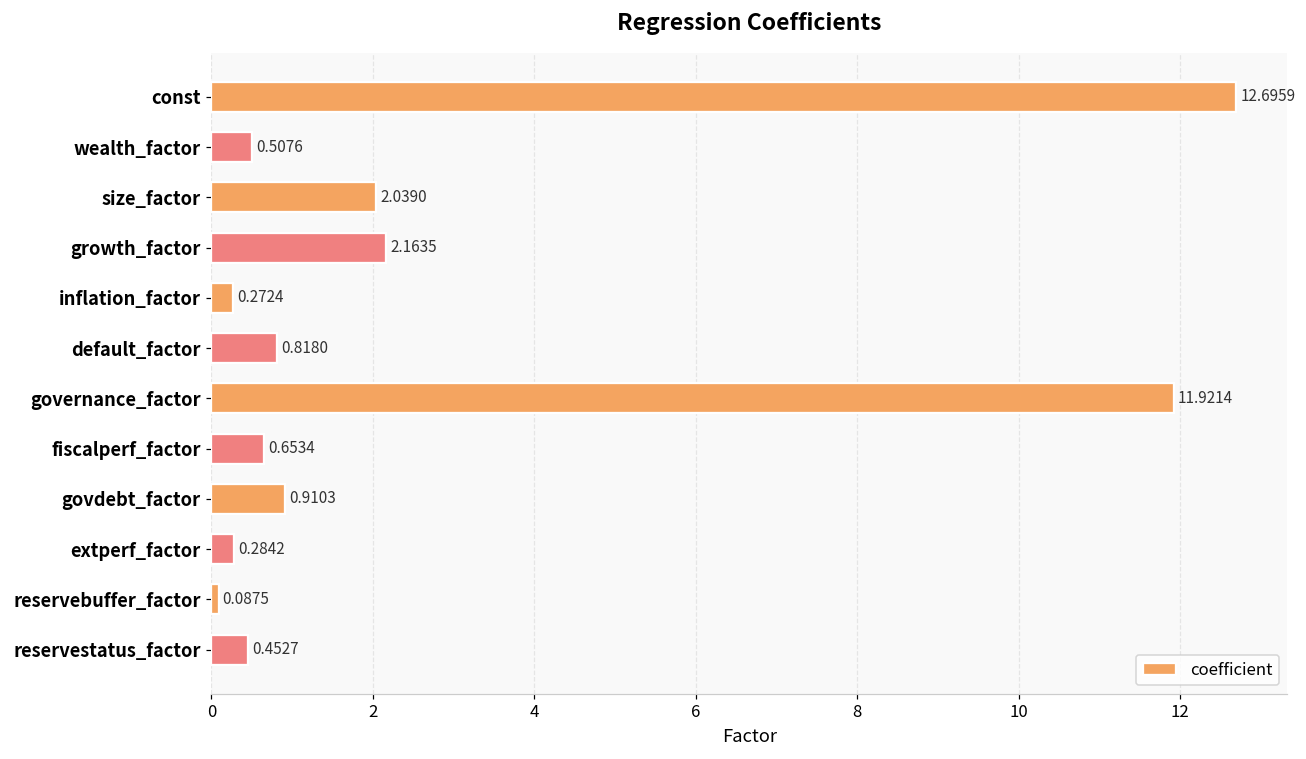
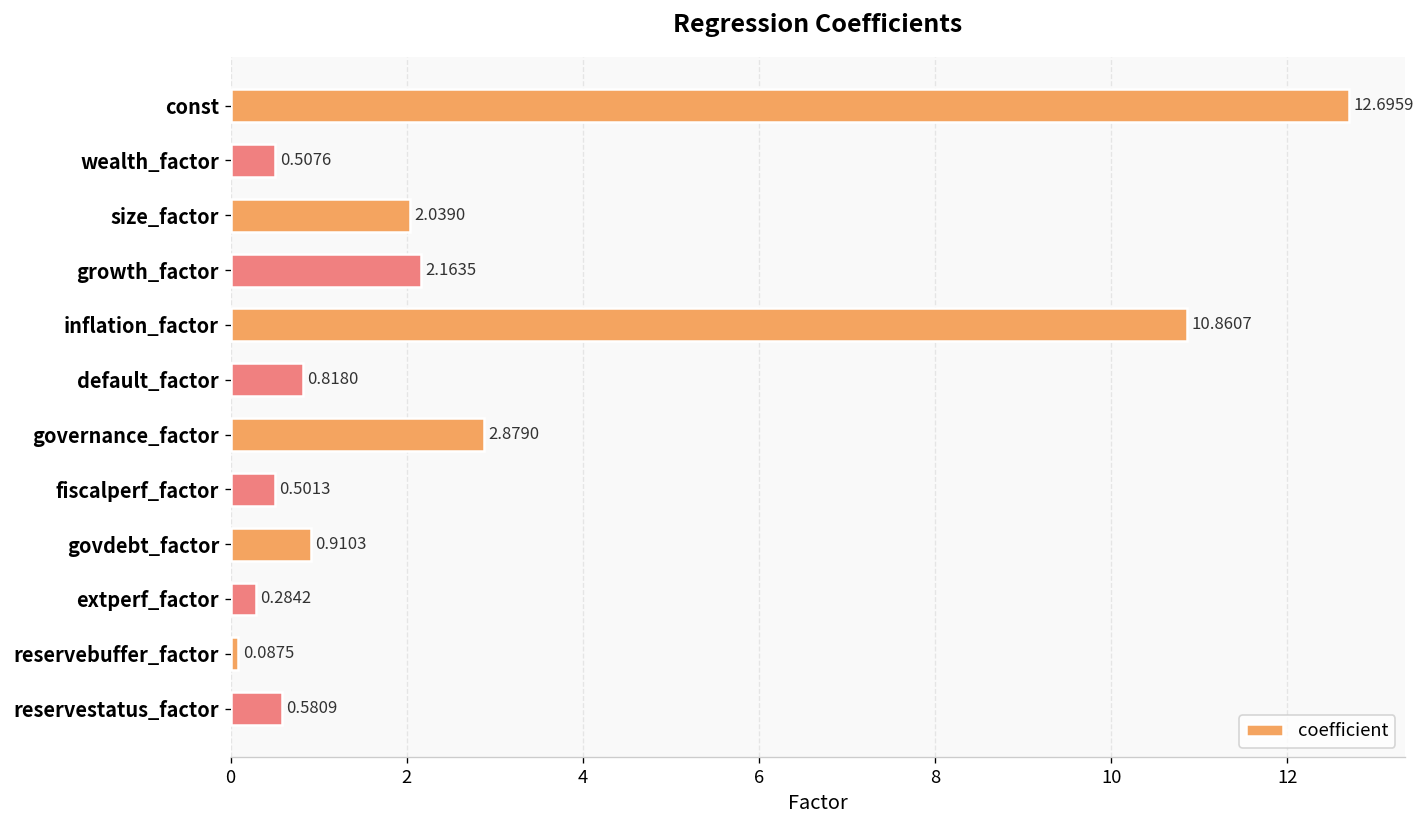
  {
    "const": 12.6959,
    "wealth_factor": 0.5076,
    "size_factor": 2.0390,
    "growth_factor": 2.1635,
-   "inflation_factor": 0.2724,
+   "inflation_factor": 10.8607,
    "default_factor": 0.8180,
-   "governance_factor": 11.9214,
-   "fiscalperf_factor": 0.6534,
+   "governance_factor": 2.8790,
+   "fiscalperf_factor": 0.5013,
    "govdebt_factor": 0.9103,
    "extperf_factor": 0.2842,
    "reservebuffer_factor": 0.0875,
-   "reservestatus_factor": 0.4527
+   "reservestatus_factor": 0.5809
  }
